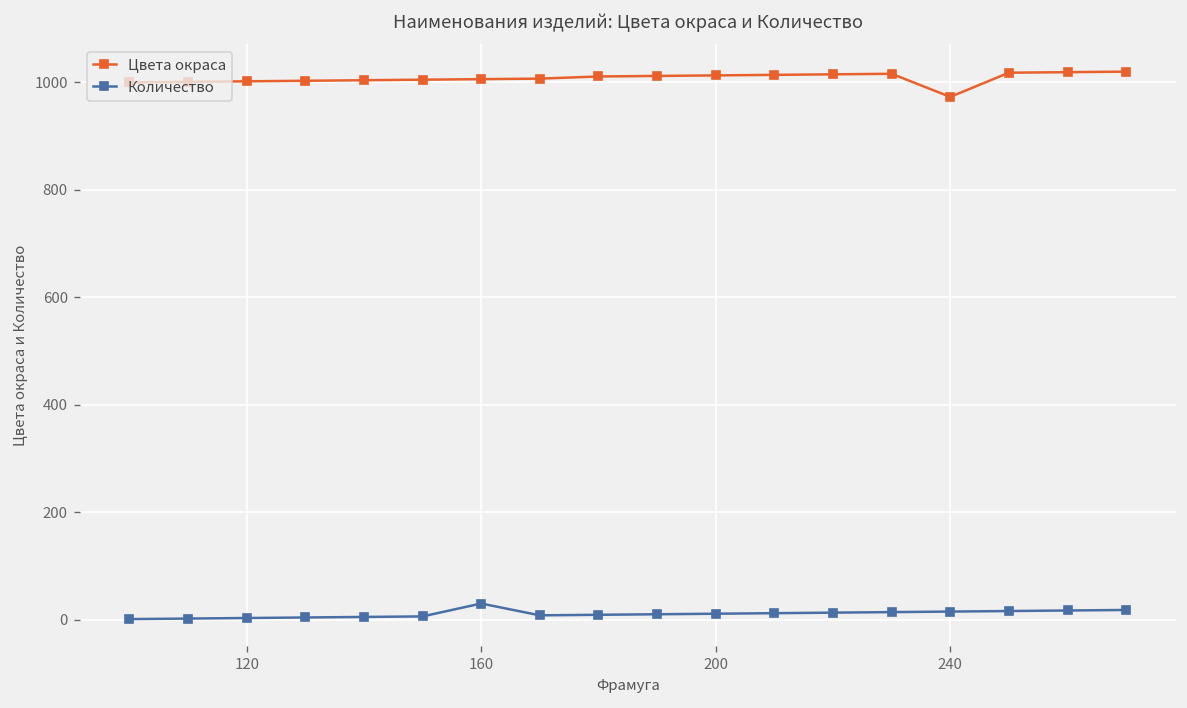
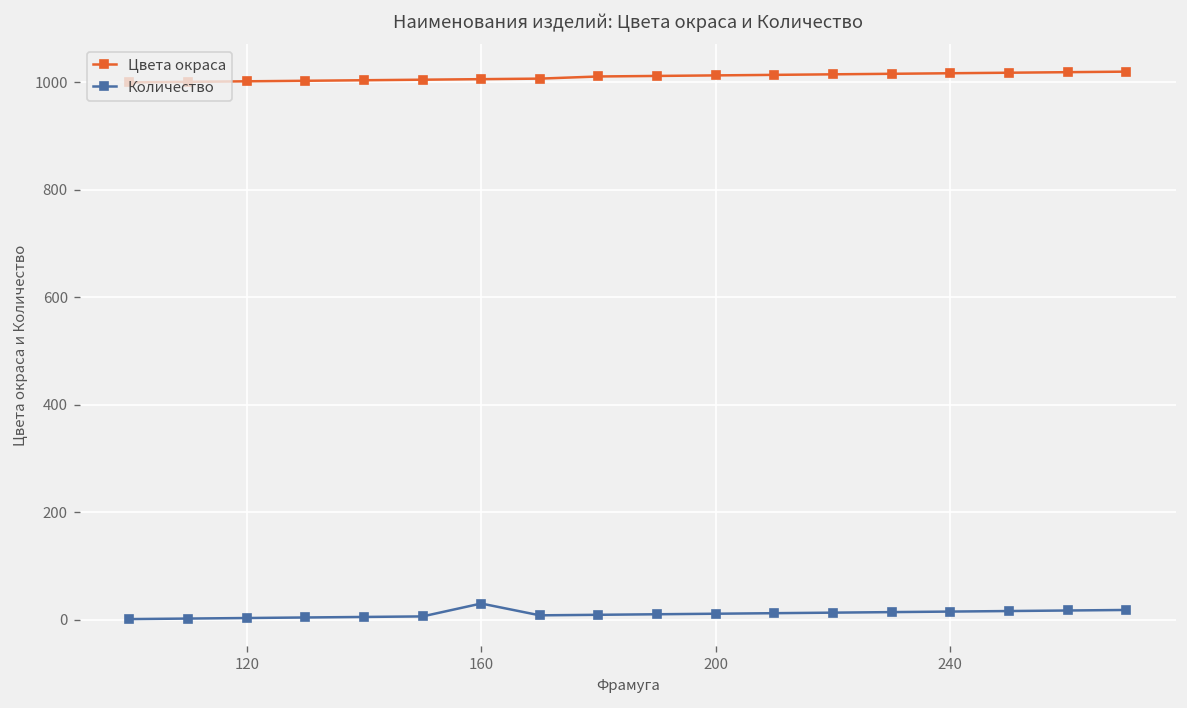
  {
    "Цвета окраса": {
      "120": 1000,
      "160": 1010,
      "200": 1010,
-     "240": 970
+     "240": 1020
    },
    "Количество": {
      "120": 0,
      "160": 30,
      "200": 10,
      "240": 20
    }
  }
